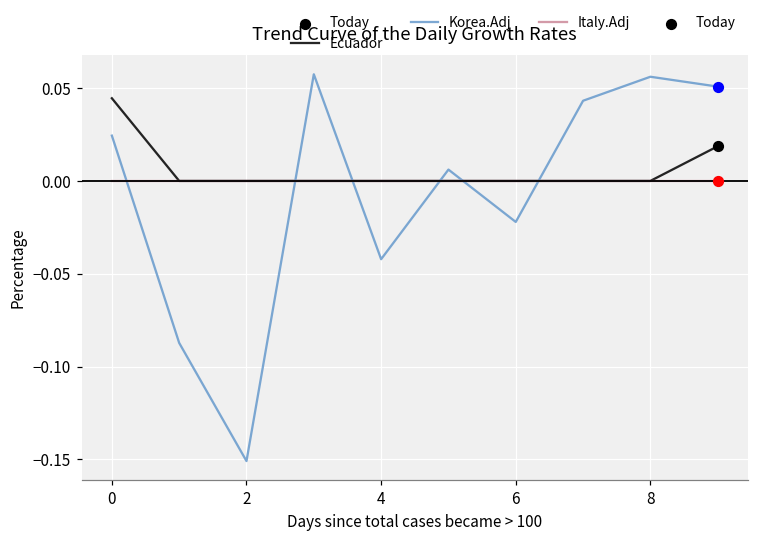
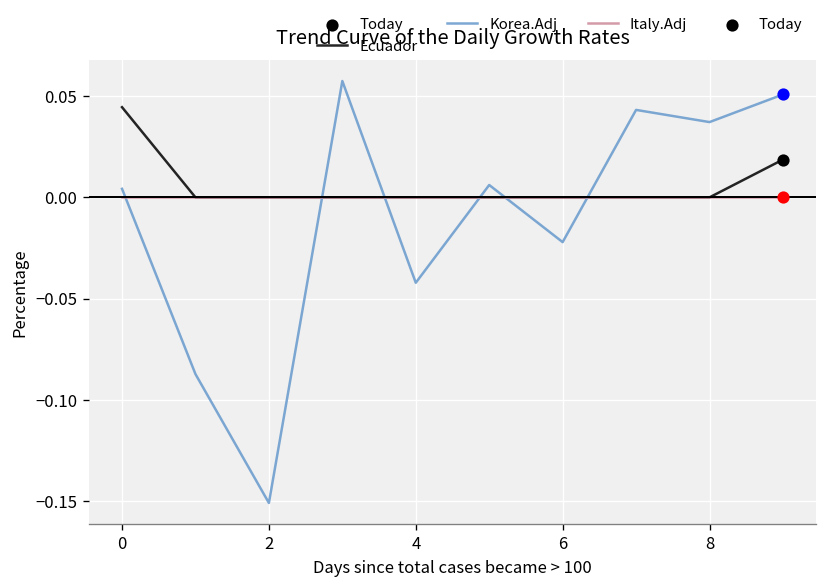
  {
    "Korea.Adj": {
-     "0": 0.024,
+     "0": 0.004,
      "2": -0.151,
      "4": -0.042,
      "6": -0.022,
-     "8": 0.056
+     "8": 0.037
    },
    "Italy.Adj": {
      "0": 0.000
    }
  }
